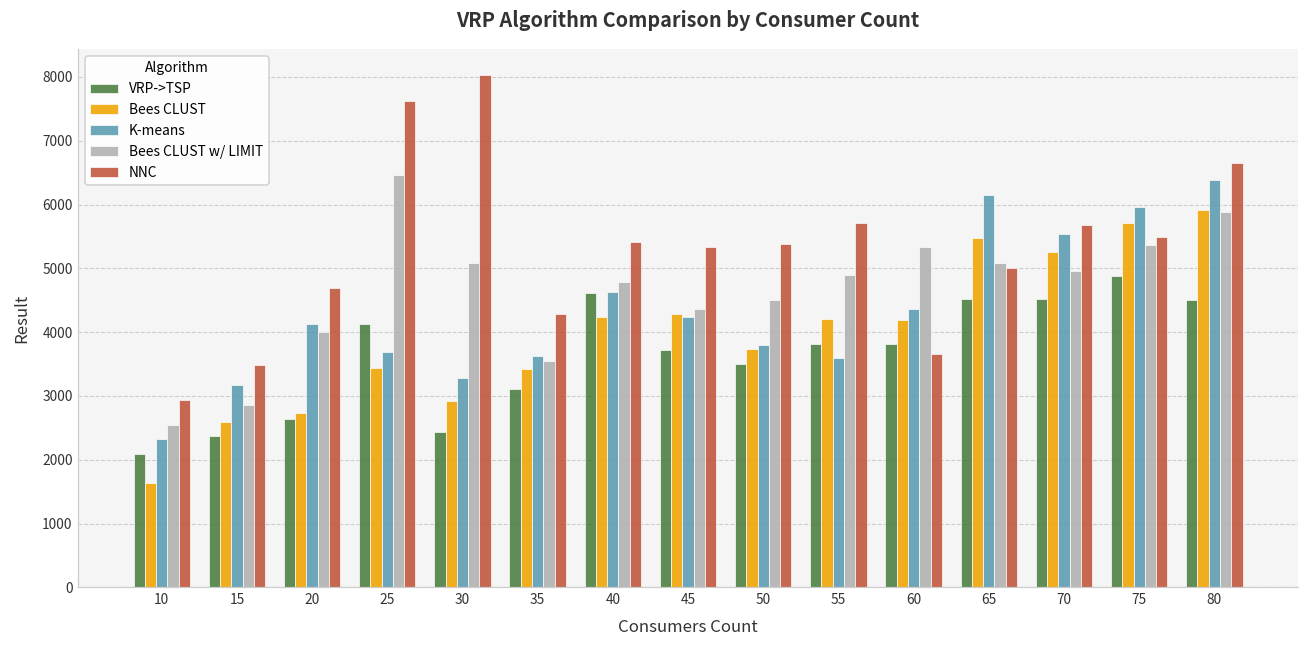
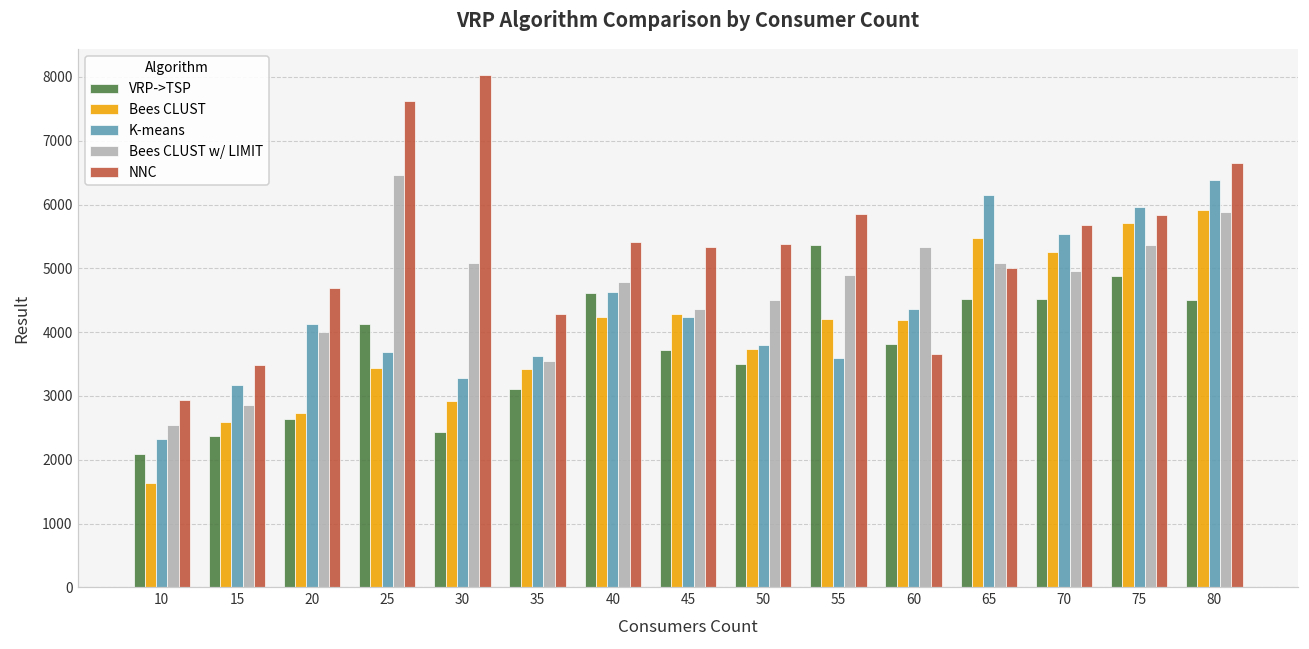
  {
    "VRP->TSP": {
      "10": 2100,
      "15": 2400,
      "20": 2600,
      "25": 4100,
      "30": 2400,
      "35": 3100,
      "40": 4600,
      "45": 3700,
      "50": 3500,
-     "55": 3800,
+     "55": 5400,
      "60": 3800,
      "65": 4500,
      "70": 4500,
      "75": 4900,
      "80": 4500
    },
    "Bees CLUST": {
      "10": 1600,
      "15": 2600,
      "20": 2700,
      "25": 3400,
      "30": 2900,
      "35": 3400,
      "40": 4200,
      "45": 4300,
      "50": 3700,
      "55": 4200,
      "60": 4200,
      "65": 5500,
      "70": 5300,
      "75": 5700,
      "80": 5900
    },
    "K-means": {
      "10": 2300,
      "15": 3200,
      "20": 4100,
      "25": 3700,
      "30": 3300,
      "35": 3600,
      "40": 4600,
      "45": 4200,
      "50": 3800,
      "55": 3600,
      "60": 4400,
      "65": 6100,
      "70": 5500,
      "75": 6000,
      "80": 6400
    },
    "Bees CLUST w/ LIMIT": {
      "10": 2500,
      "15": 2900,
      "20": 4000,
      "25": 6500,
      "30": 5100,
      "35": 3500,
      "40": 4800,
      "45": 4400,
      "50": 4500,
      "55": 4900,
      "60": 5300,
      "65": 5100,
      "70": 5000,
      "75": 5400,
      "80": 5900
    },
    "NNC": {
      "10": 2900,
      "15": 3500,
      "20": 4700,
      "25": 7600,
      "30": 8000,
      "35": 4300,
      "40": 5400,
      "45": 5300,
      "50": 5400,
-     "55": 5700,
+     "55": 5900,
      "60": 3700,
      "65": 5000,
      "70": 5700,
-     "75": 5500,
+     "75": 5800,
      "80": 6600
    }
  }
